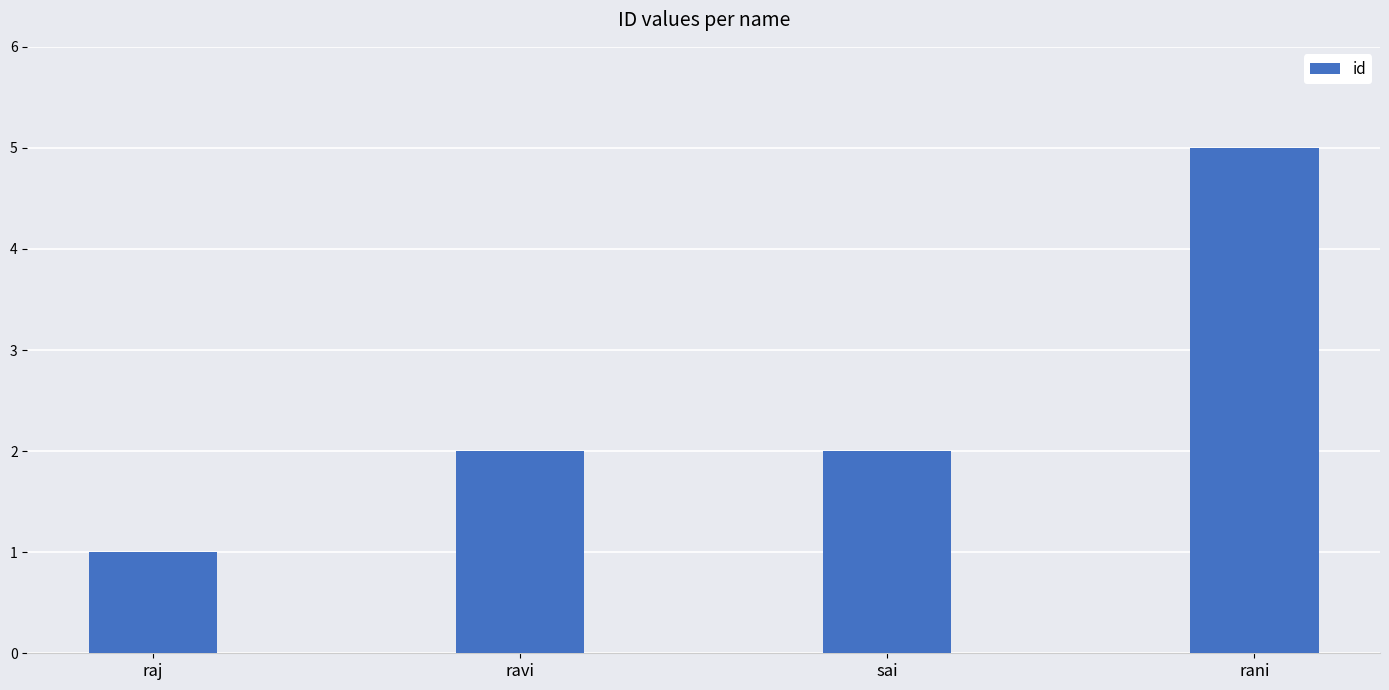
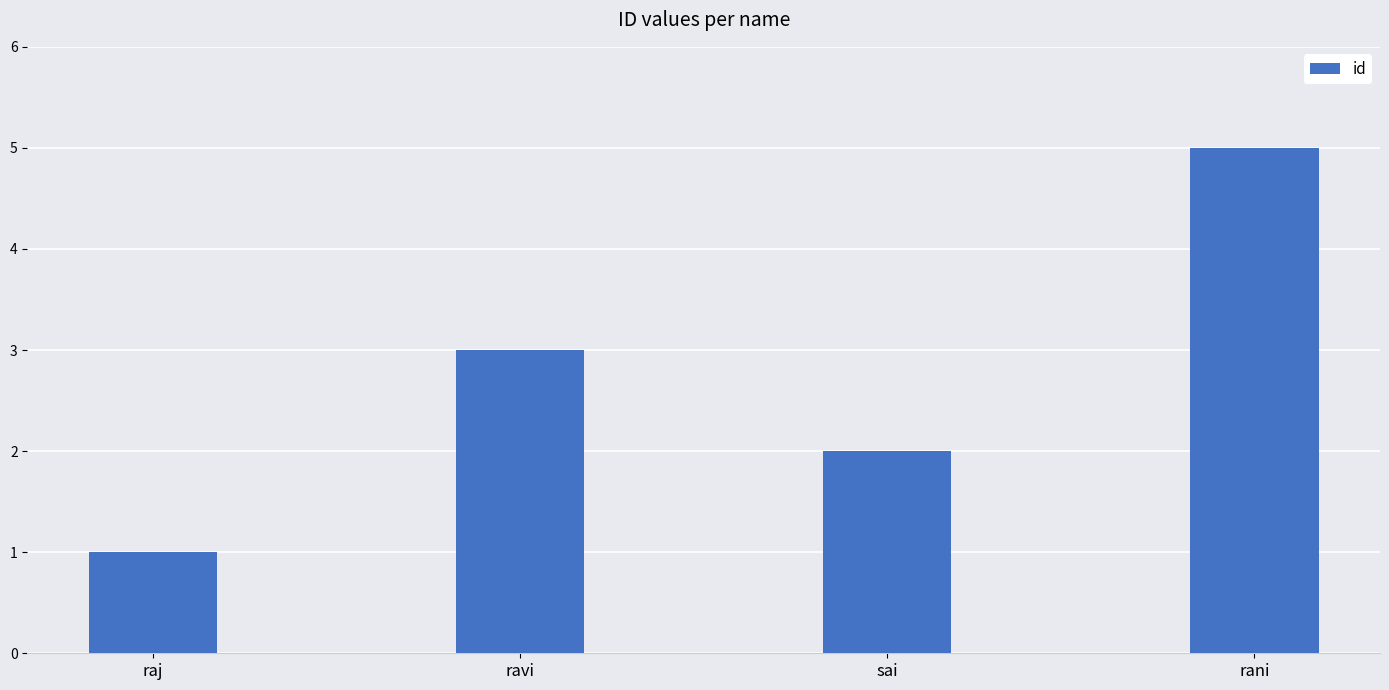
  {
    "raj": 1,
-   "ravi": 2,
+   "ravi": 3,
    "sai": 2,
    "rani": 5
  }
